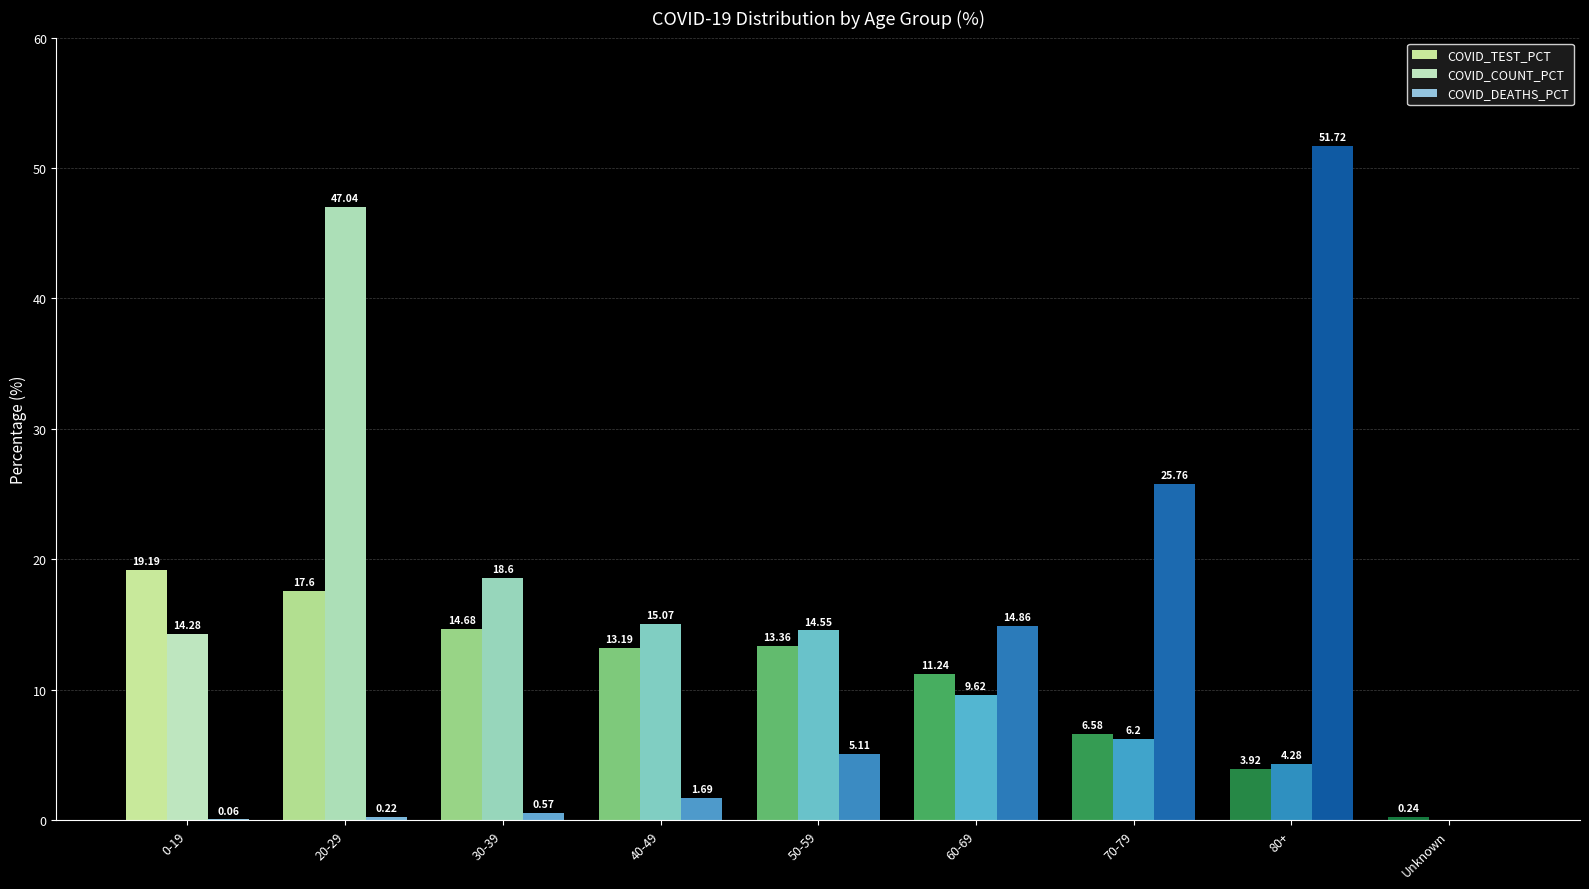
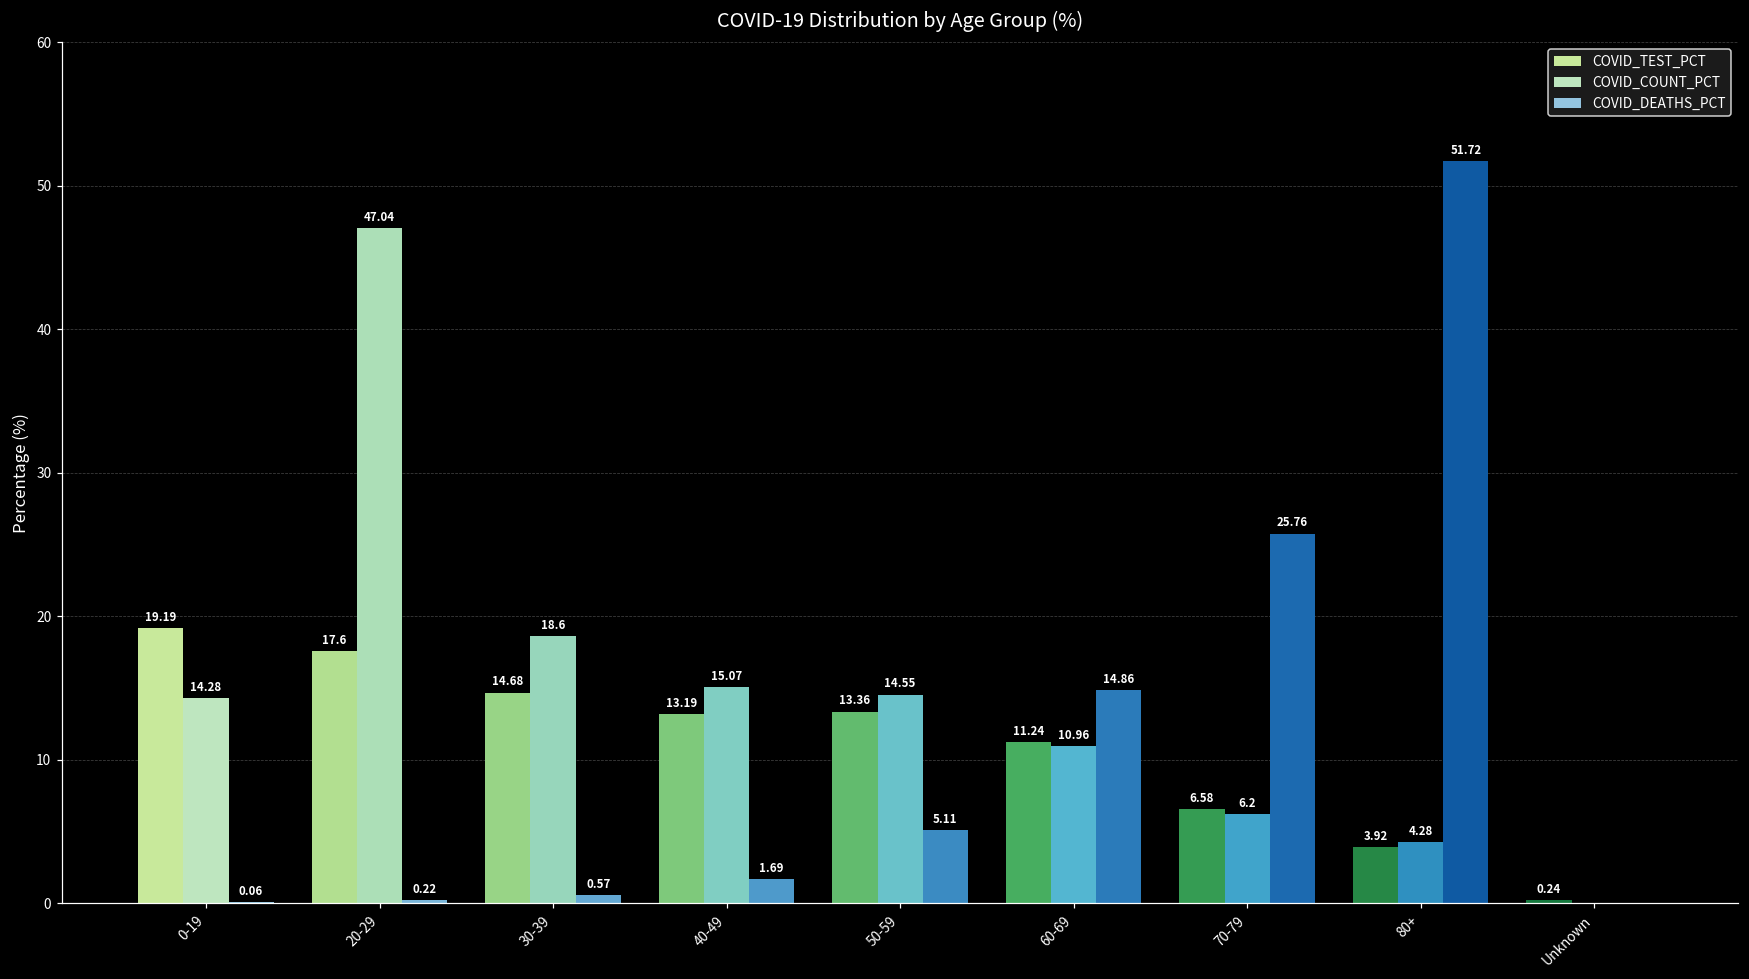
  {
    "0-19": 14.28,
    "20-29": 47.04,
    "30-39": 18.6,
    "40-49": 15.07,
    "50-59": 14.55,
-   "60-69": 9.62,
+   "60-69": 10.96,
    "70-79": 6.2,
    "80+": 4.28
  }
